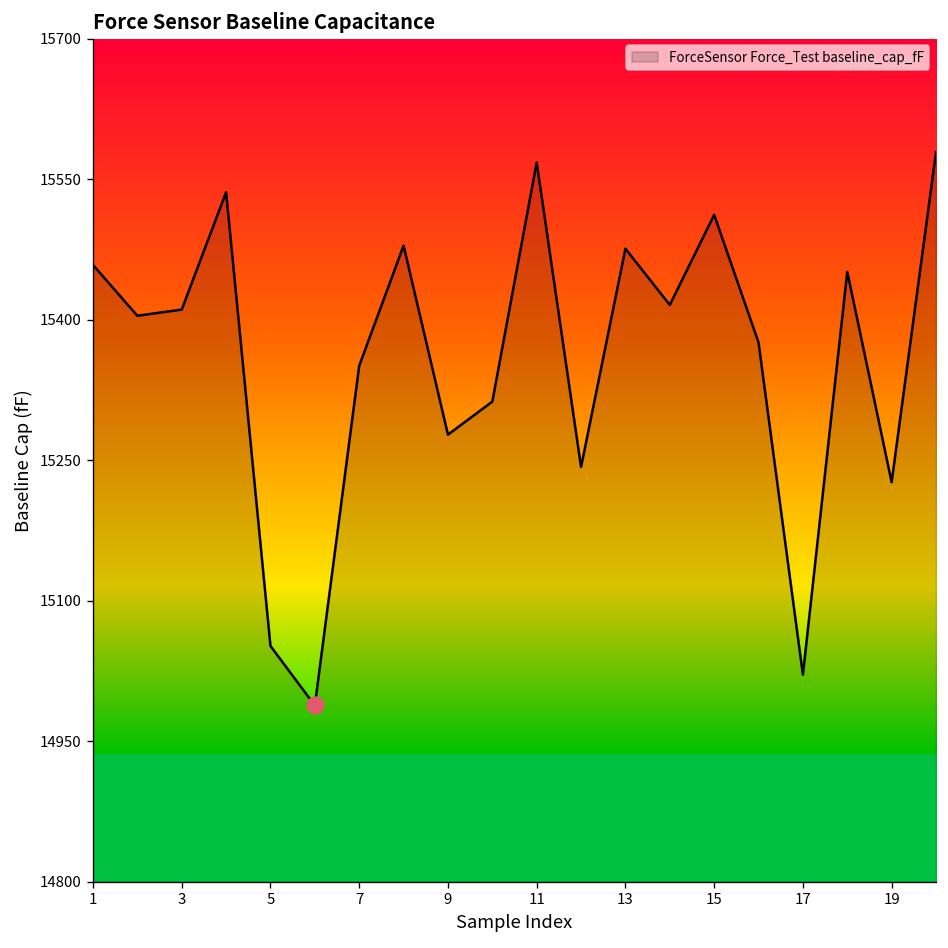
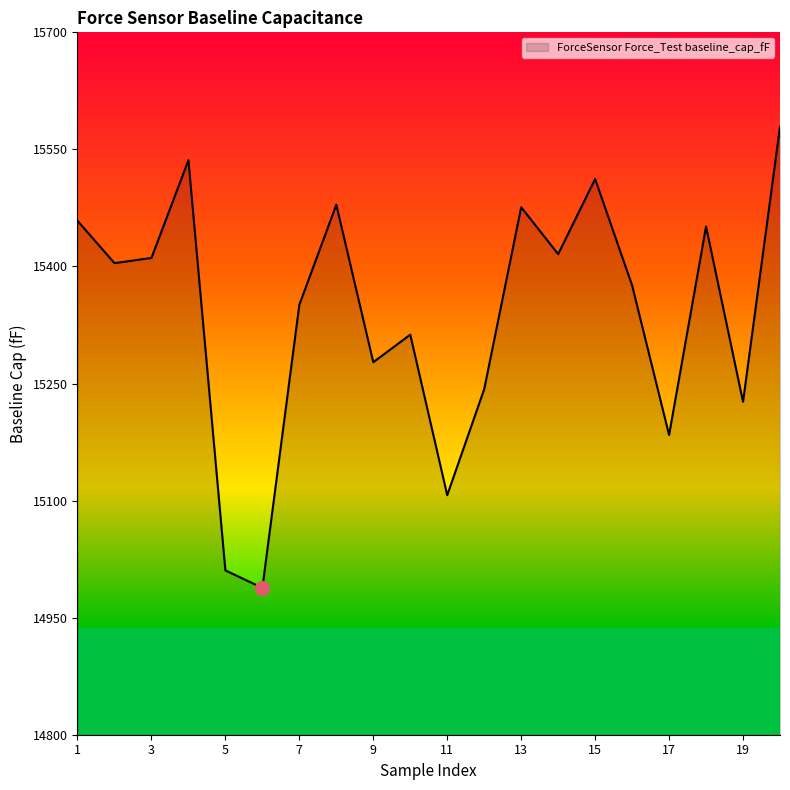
  {
    "ForceSensor Force_Test baseline_cap_fF": {
      "1": 15460,
      "3": 15410,
-     "5": 15050,
+     "5": 15010,
      "7": 15350,
      "9": 15280,
-     "11": 15570,
+     "11": 15110,
      "13": 15480,
      "15": 15510,
-     "17": 15020,
+     "17": 15180,
      "19": 15230
    }
  }
